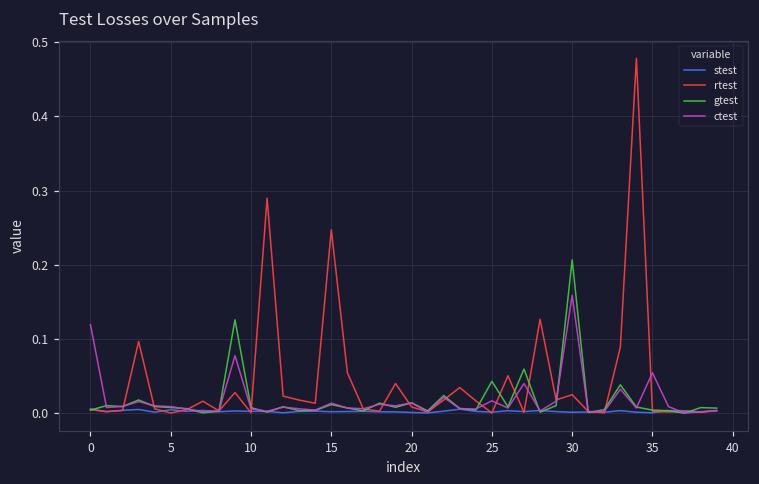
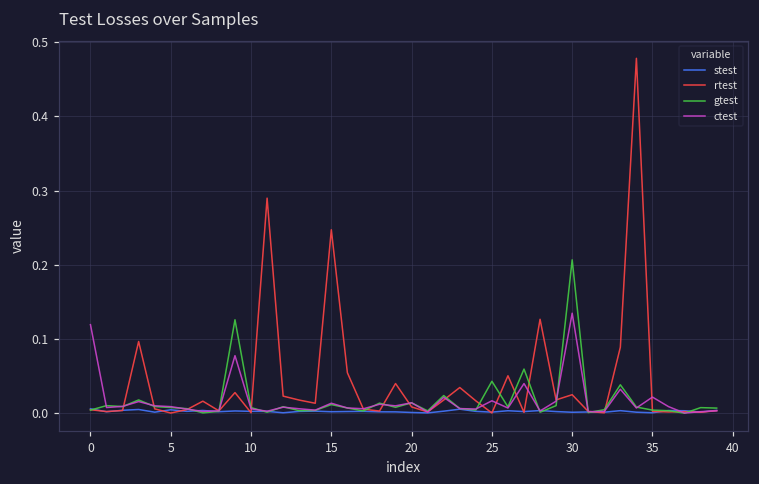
  {
    "stest": {
      "15": 0.00,
      "20": 0.00,
      "30": 0.00
    },
    "rtest": {
      "5": 0.00,
      "15": 0.25,
      "20": 0.01,
      "30": 0.03
    },
    "gtest": {
      "25": 0.04,
      "30": 0.21
    },
    "ctest": {
      "0": 0.12,
      "25": 0.02,
-     "30": 0.16,
-     "35": 0.05
+     "30": 0.13,
+     "35": 0.02
    }
  }
